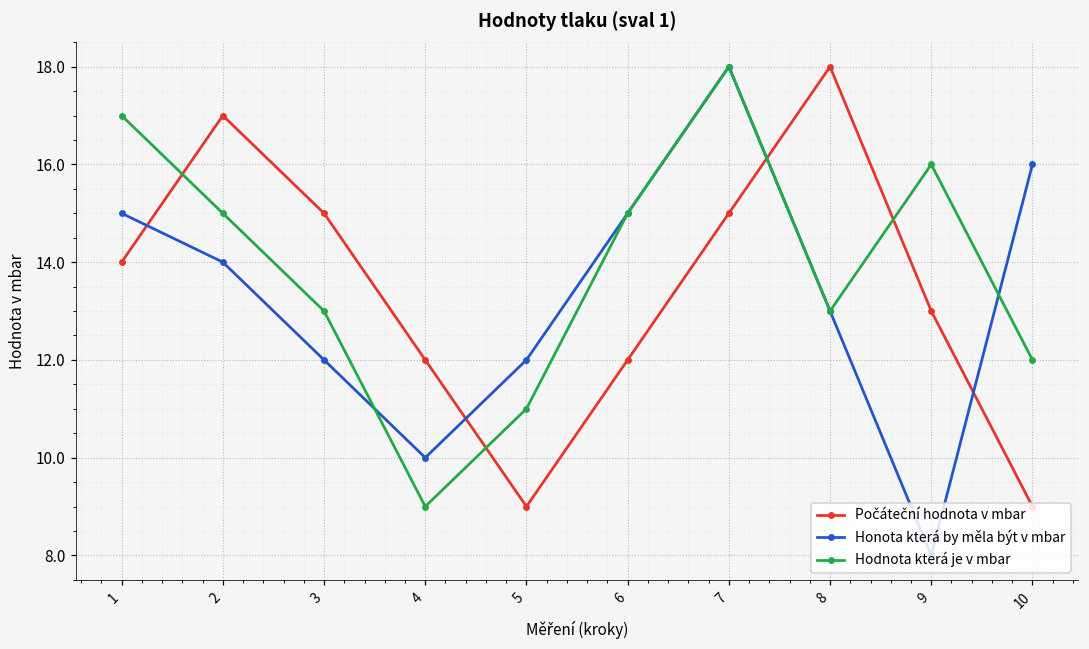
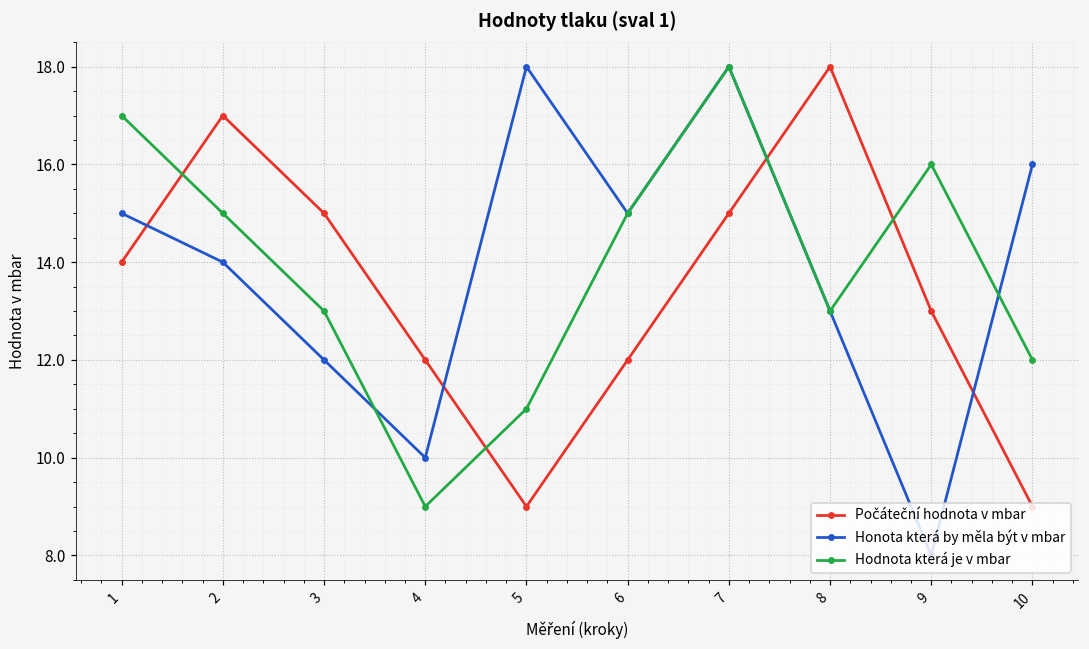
  {
    "Počáteční hodnota v mbar": {
      "1": 14,
      "2": 17,
      "3": 15,
      "4": 12,
      "5": 9,
      "6": 12,
      "7": 15,
      "8": 18,
      "9": 13
    },
    "Honota která by měla být v mbar": {
      "1": 15,
      "2": 14,
      "3": 12,
      "4": 10,
-     "5": 12,
+     "5": 18,
      "10": 16
    },
    "Hodnota která je v mbar": {
      "1": 17,
      "2": 15,
      "3": 13,
      "4": 9,
      "5": 11,
      "9": 16,
      "10": 12
    }
  }
